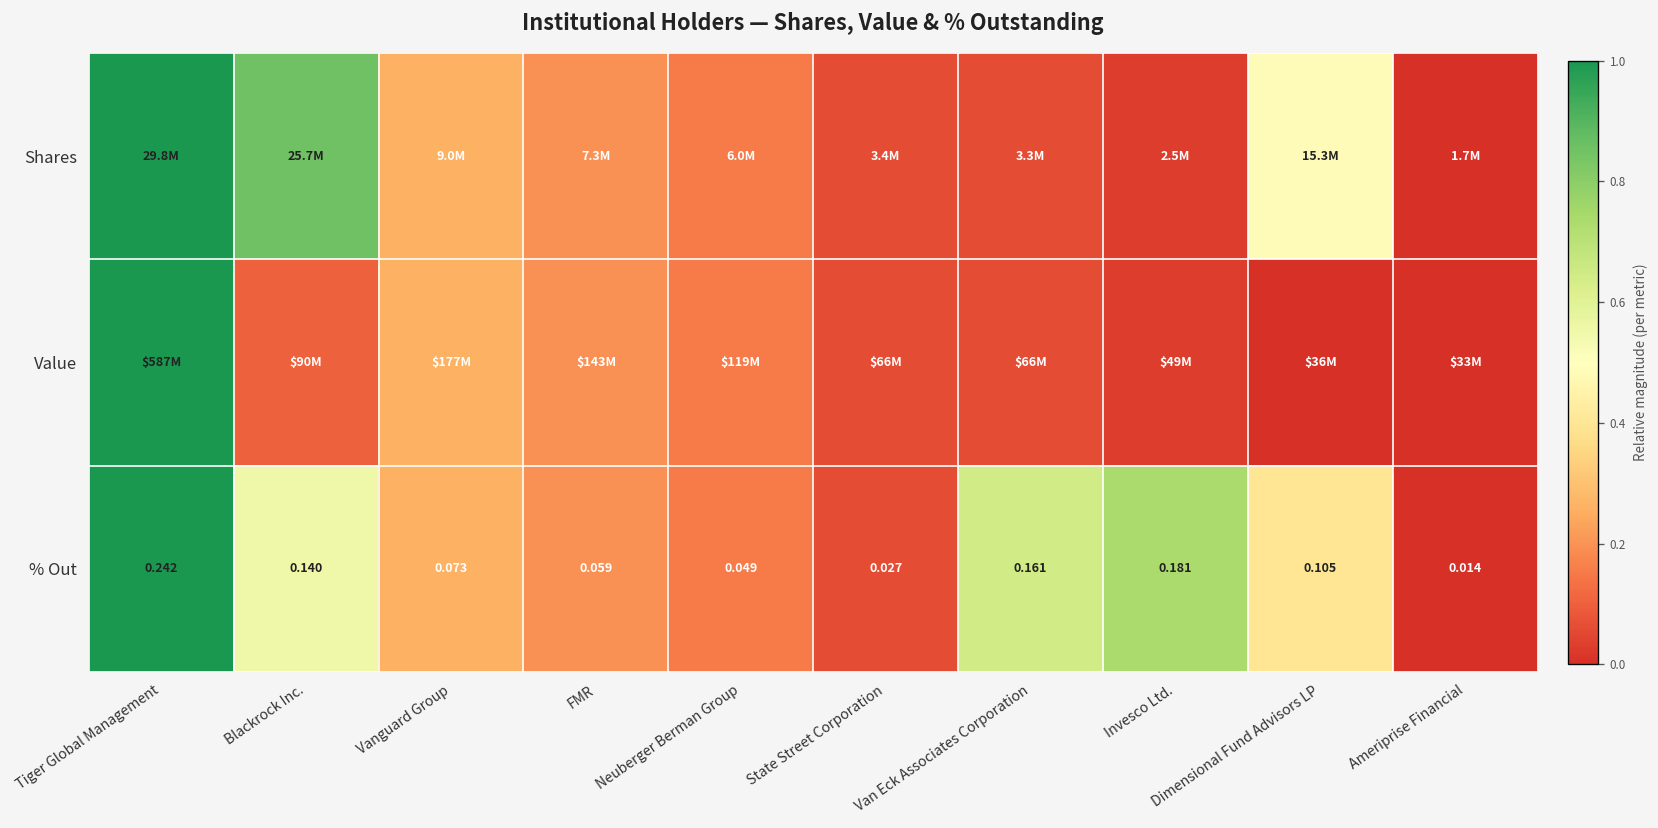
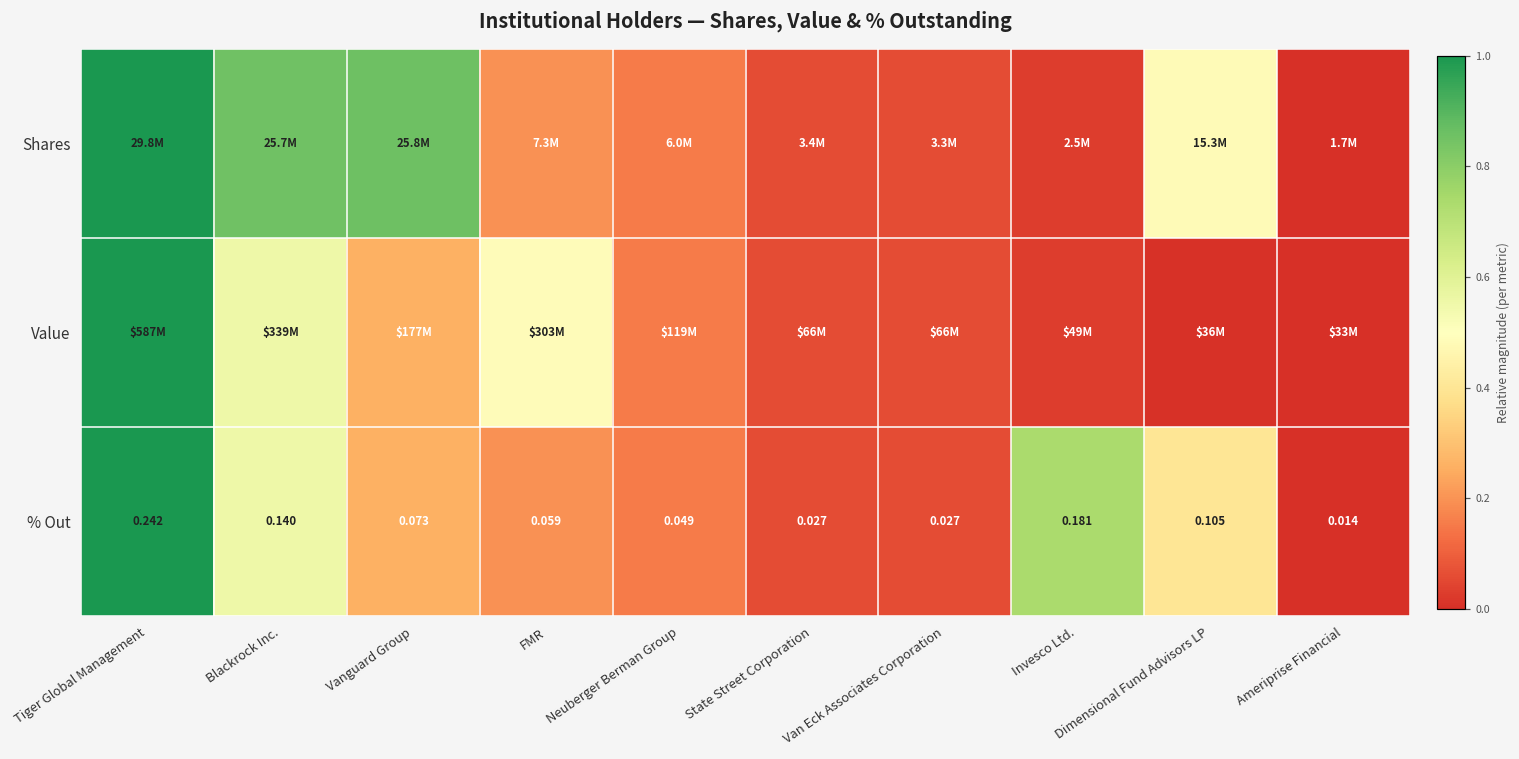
  {
    "Shares": {
      "Tiger Global Management": "29.8M",
      "Blackrock Inc.": "25.7M",
-     "Vanguard Group": "9.0M",
+     "Vanguard Group": "25.8M",
      "FMR": "7.3M",
      "Neuberger Berman Group": "6.0M",
      "State Street Corporation": "3.4M",
      "Van Eck Associates Corporation": "3.3M",
      "Invesco Ltd.": "2.5M",
      "Dimensional Fund Advisors LP": "15.3M",
      "Ameriprise Financial": "1.7M"
    },
    "Value": {
      "Tiger Global Management": "$587M",
-     "Blackrock Inc.": "$90M",
+     "Blackrock Inc.": "$339M",
      "Vanguard Group": "$177M",
-     "FMR": "$143M",
+     "FMR": "$303M",
      "Neuberger Berman Group": "$119M",
      "State Street Corporation": "$66M",
      "Van Eck Associates Corporation": "$66M",
      "Invesco Ltd.": "$49M",
      "Dimensional Fund Advisors LP": "$36M",
      "Ameriprise Financial": "$33M"
    },
    "% Out": {
      "Tiger Global Management": "0.242",
      "Blackrock Inc.": "0.140",
      "Vanguard Group": "0.073",
      "FMR": "0.059",
      "Neuberger Berman Group": "0.049",
      "State Street Corporation": "0.027",
-     "Van Eck Associates Corporation": "0.161",
+     "Van Eck Associates Corporation": "0.027",
      "Invesco Ltd.": "0.181",
      "Dimensional Fund Advisors LP": "0.105",
      "Ameriprise Financial": "0.014"
    }
  }
